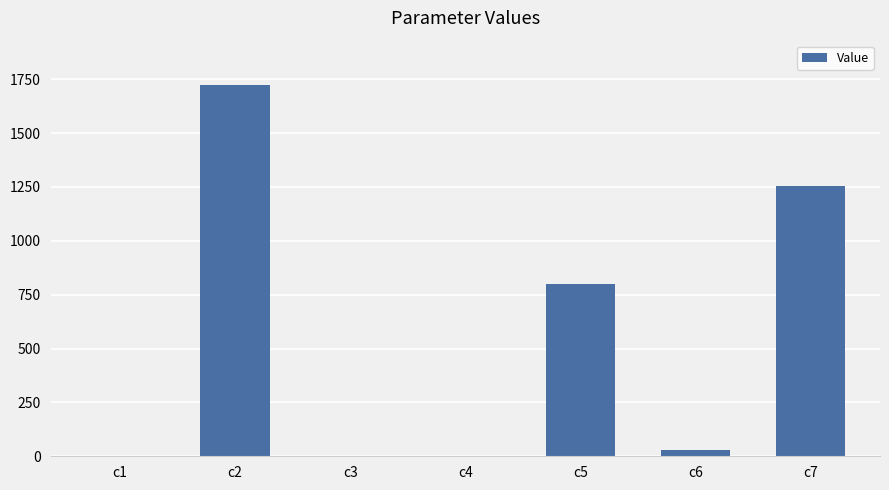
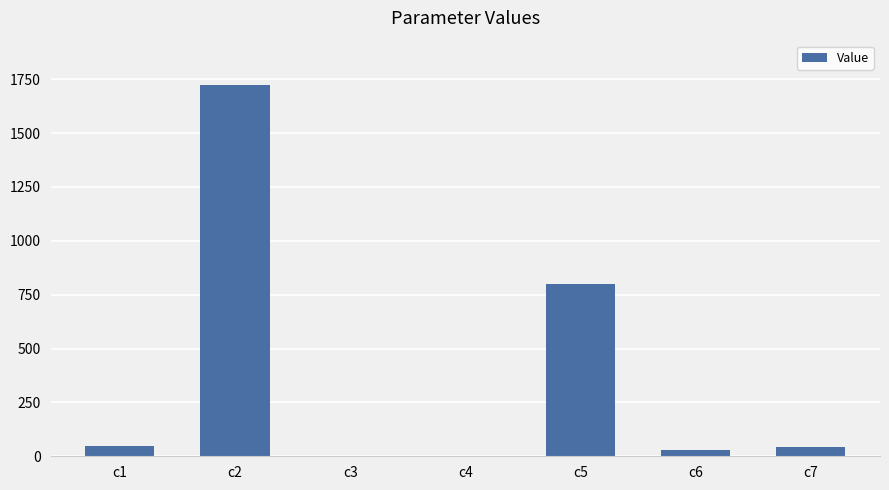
  {
-   "c1": 0,
+   "c1": 50,
    "c2": 1720,
    "c5": 800,
    "c6": 30,
-   "c7": 1260
+   "c7": 40
  }
